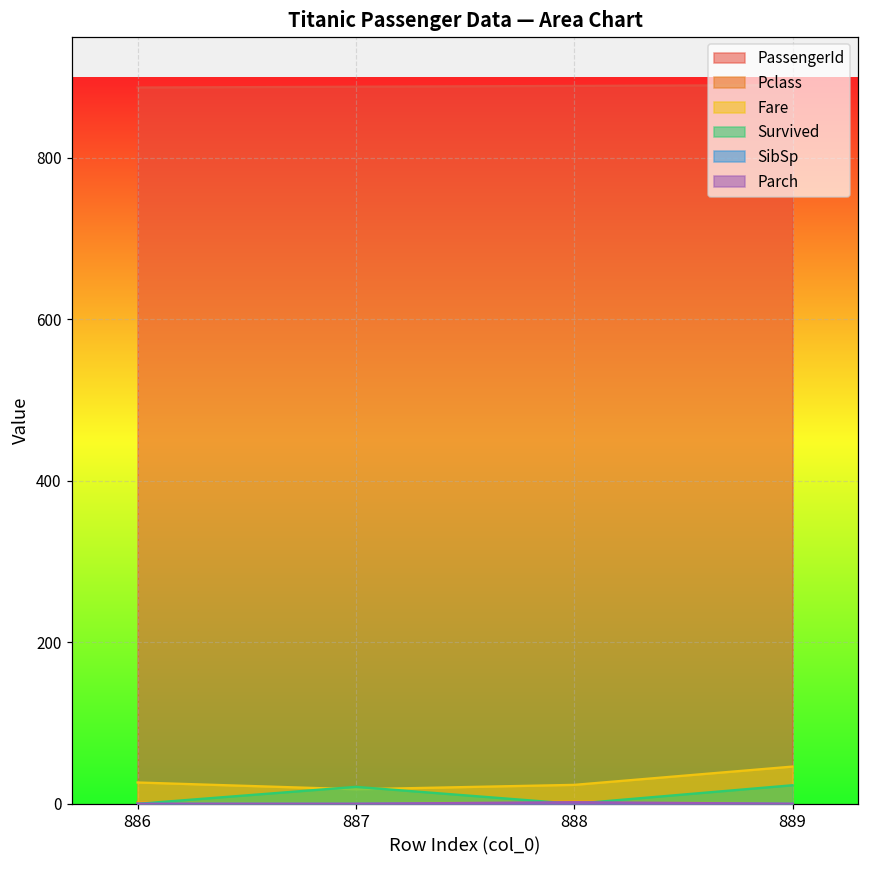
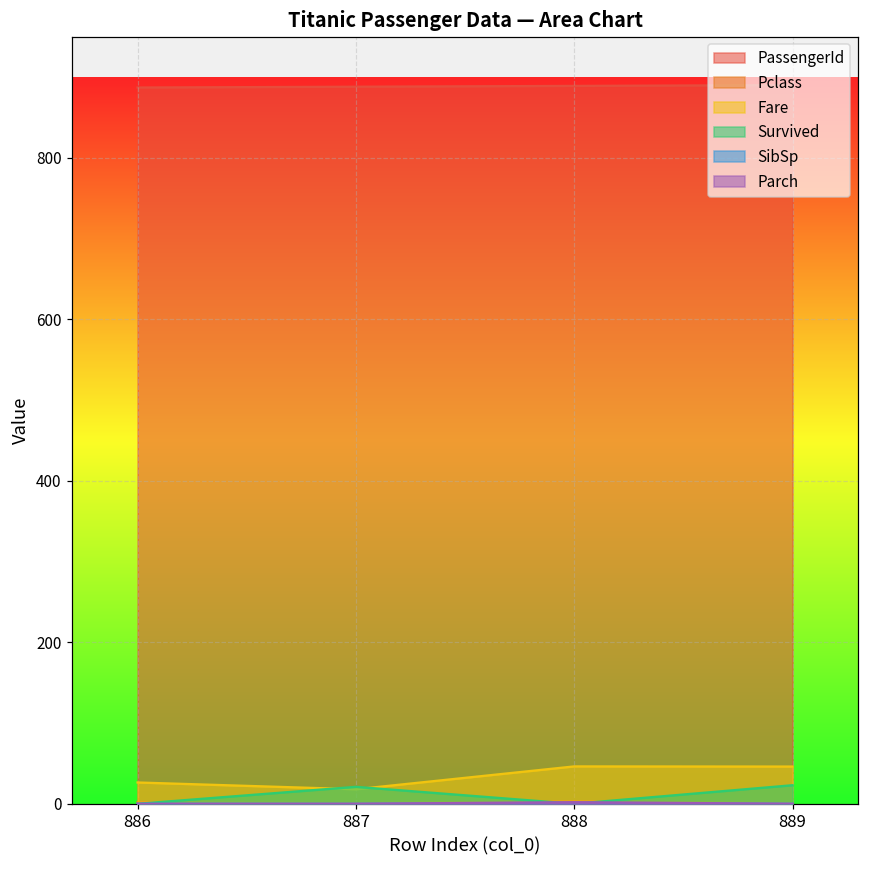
  {
    "Fare": {
      "886": 30,
-     "888": 20,
+     "888": 50,
      "889": 50
    },
    "Survived": {
      "889": 20
    }
  }
